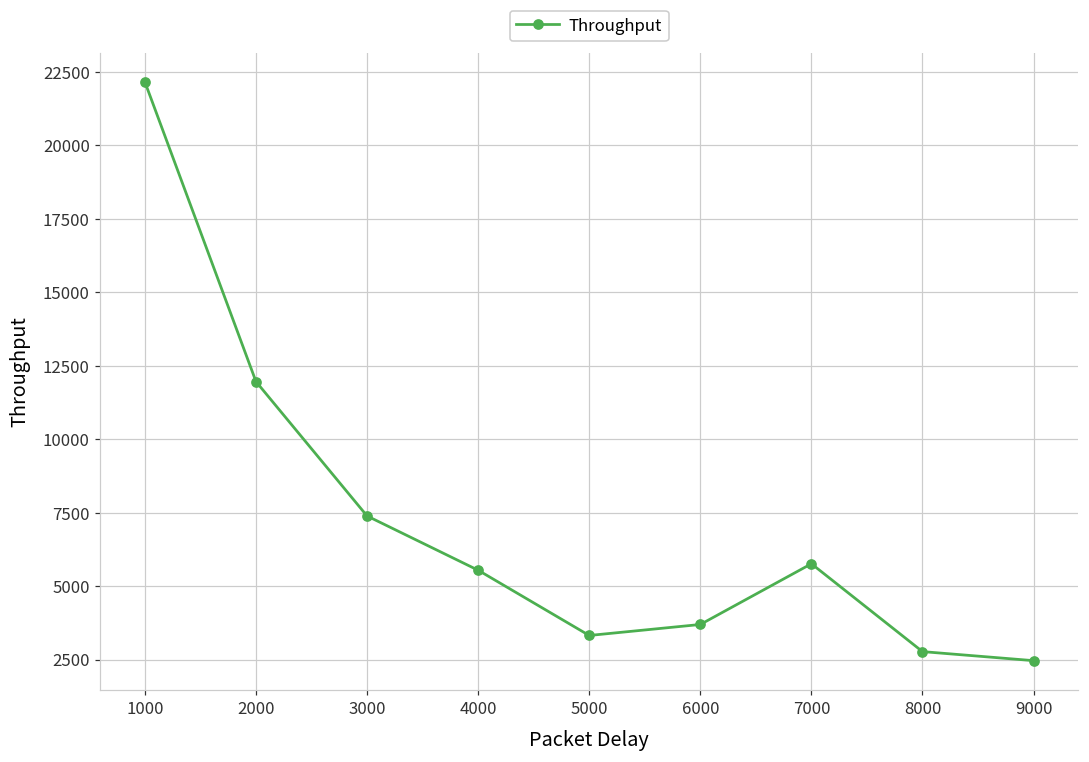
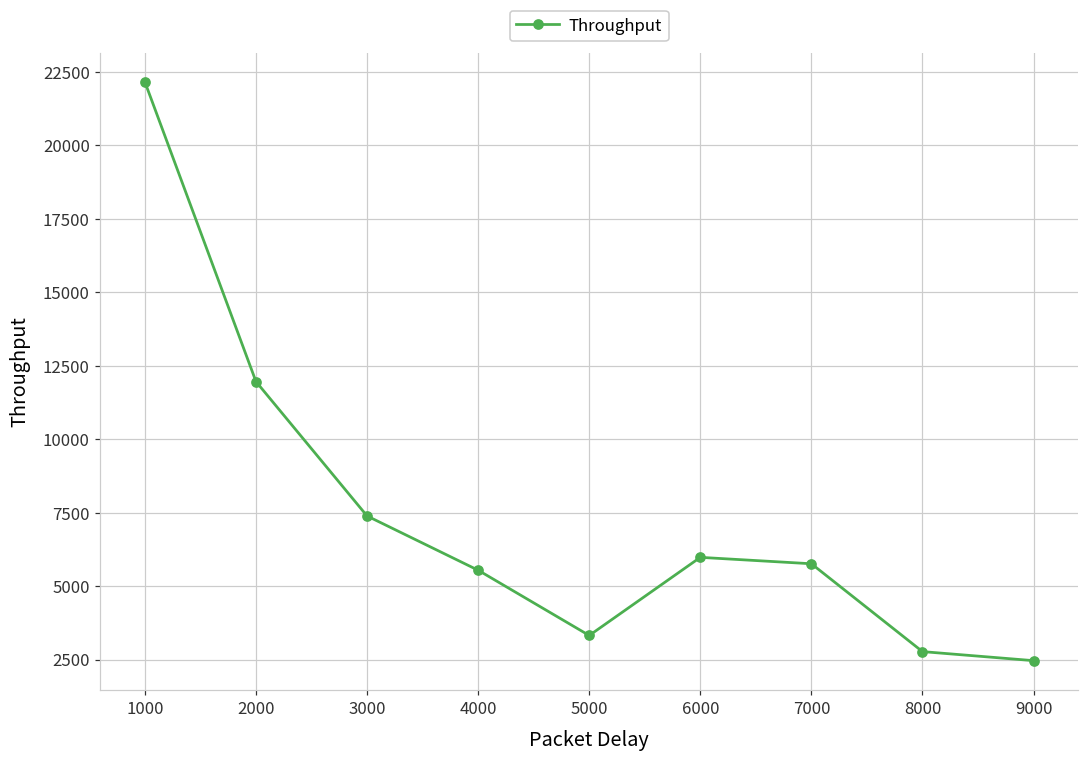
  {
    "1000": 22100,
    "2000": 12000,
    "3000": 7400,
    "4000": 5500,
    "5000": 3300,
-   "6000": 3700,
+   "6000": 6000,
    "7000": 5800,
    "8000": 2800,
    "9000": 2500
  }
